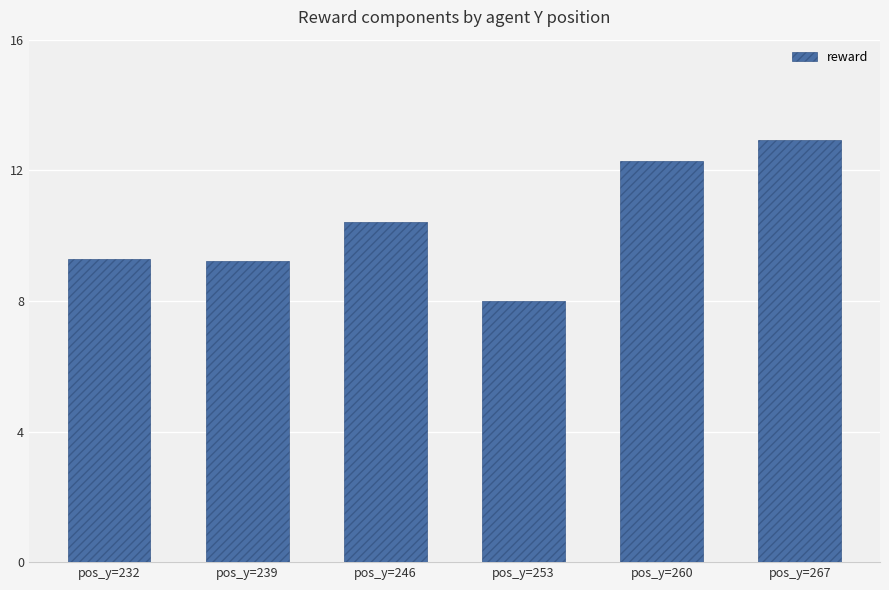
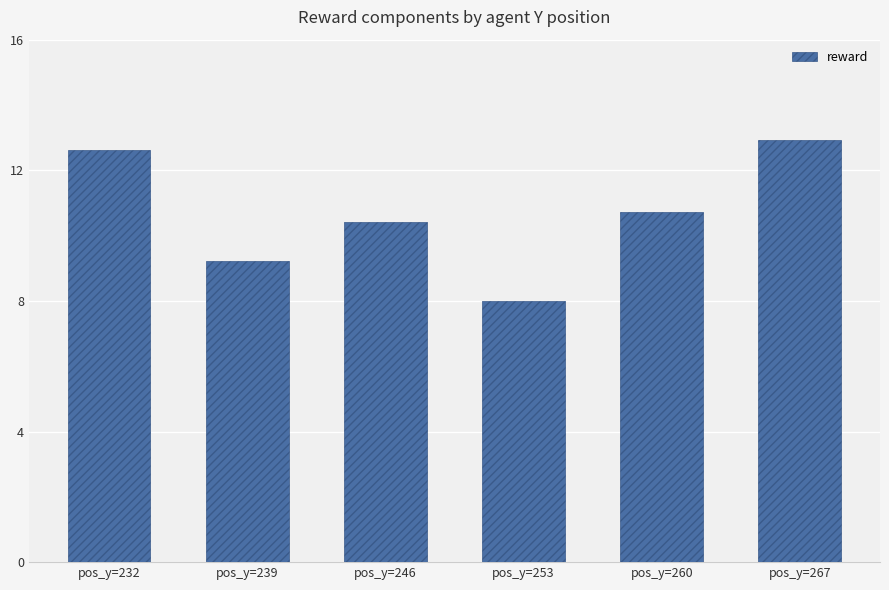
  {
-   "pos_y=232": 9.3,
+   "pos_y=232": 12.6,
    "pos_y=239": 9.2,
    "pos_y=246": 10.4,
    "pos_y=253": 8.0,
-   "pos_y=260": 12.3,
+   "pos_y=260": 10.7,
    "pos_y=267": 12.9
  }
